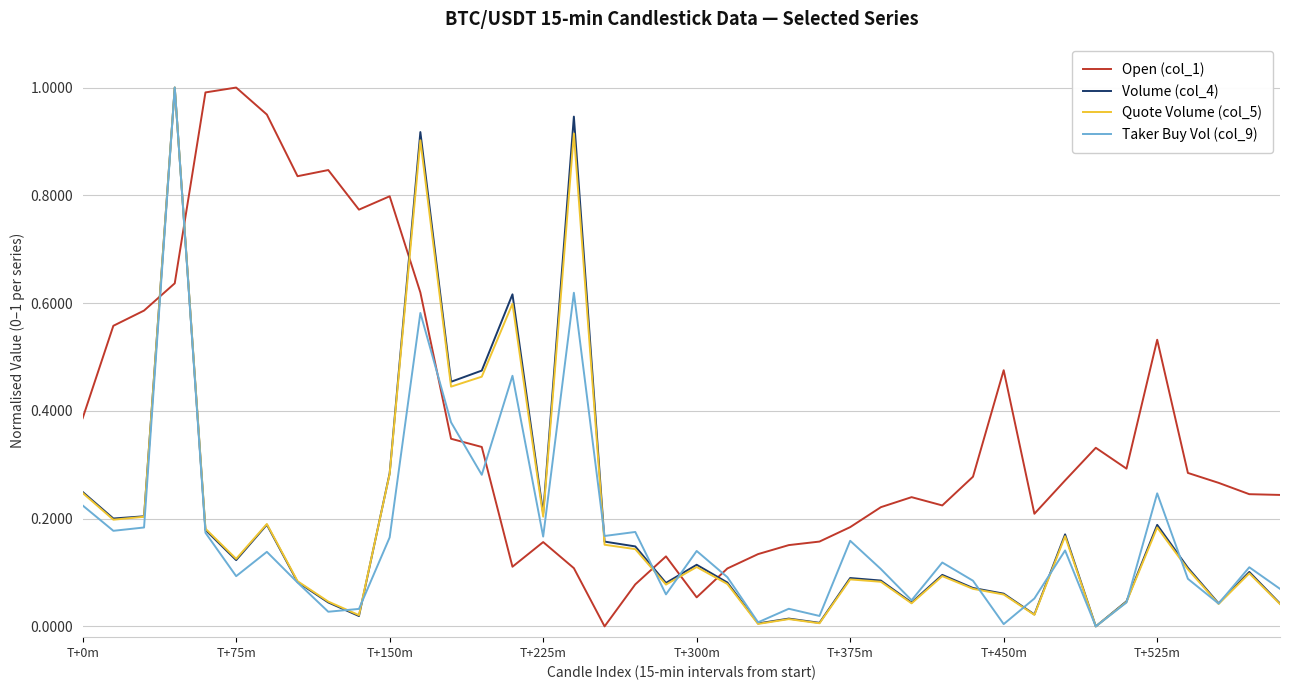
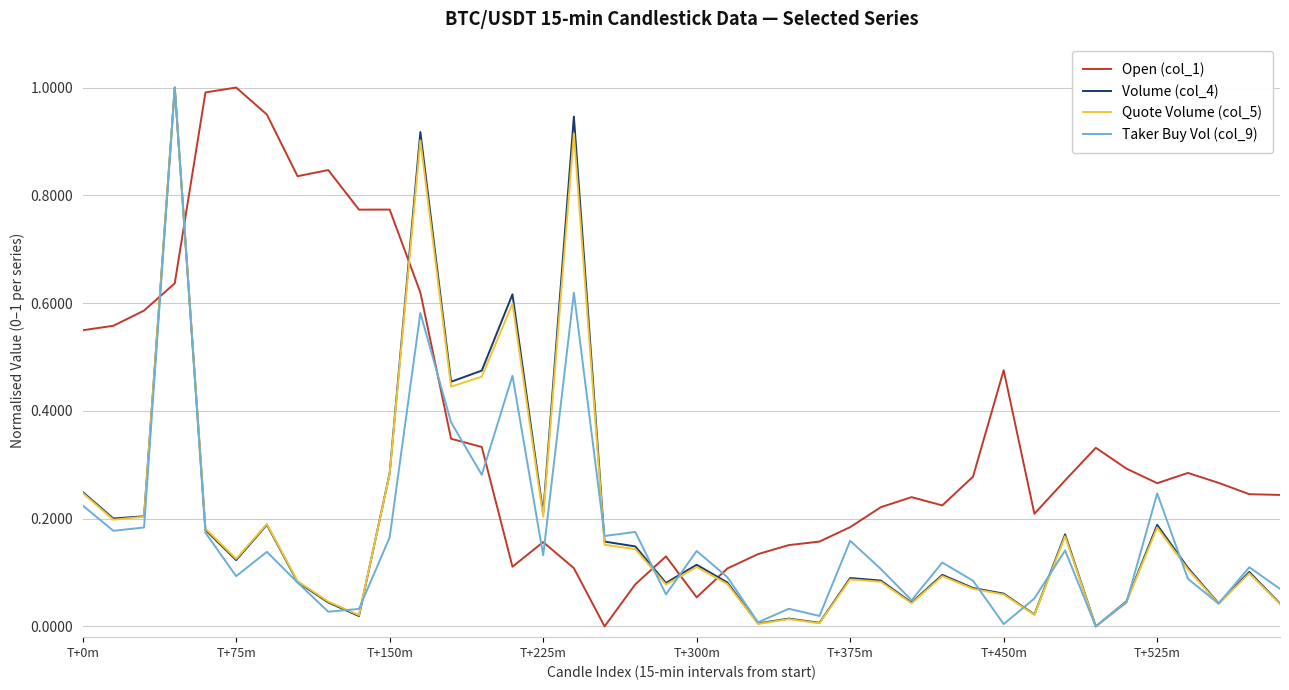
  {
    "Open (col_1)": {
-     "T+0m": 0.39,
+     "T+0m": 0.55,
      "T+75m": 1.00,
-     "T+150m": 0.80,
+     "T+150m": 0.77,
      "T+225m": 0.16,
      "T+300m": 0.05,
      "T+375m": 0.18,
      "T+450m": 0.48,
-     "T+525m": 0.53
+     "T+525m": 0.27
    },
    "Volume (col_4)": {
      "T+225m": 0.21
    },
    "Quote Volume (col_5)": {
      "T+225m": 0.20
    },
    "Taker Buy Vol (col_9)": {
      "T+0m": 0.22,
      "T+75m": 0.09,
      "T+150m": 0.17,
-     "T+225m": 0.17,
+     "T+225m": 0.13,
      "T+300m": 0.14,
      "T+375m": 0.16,
      "T+450m": 0.00,
      "T+525m": 0.25
    }
  }
